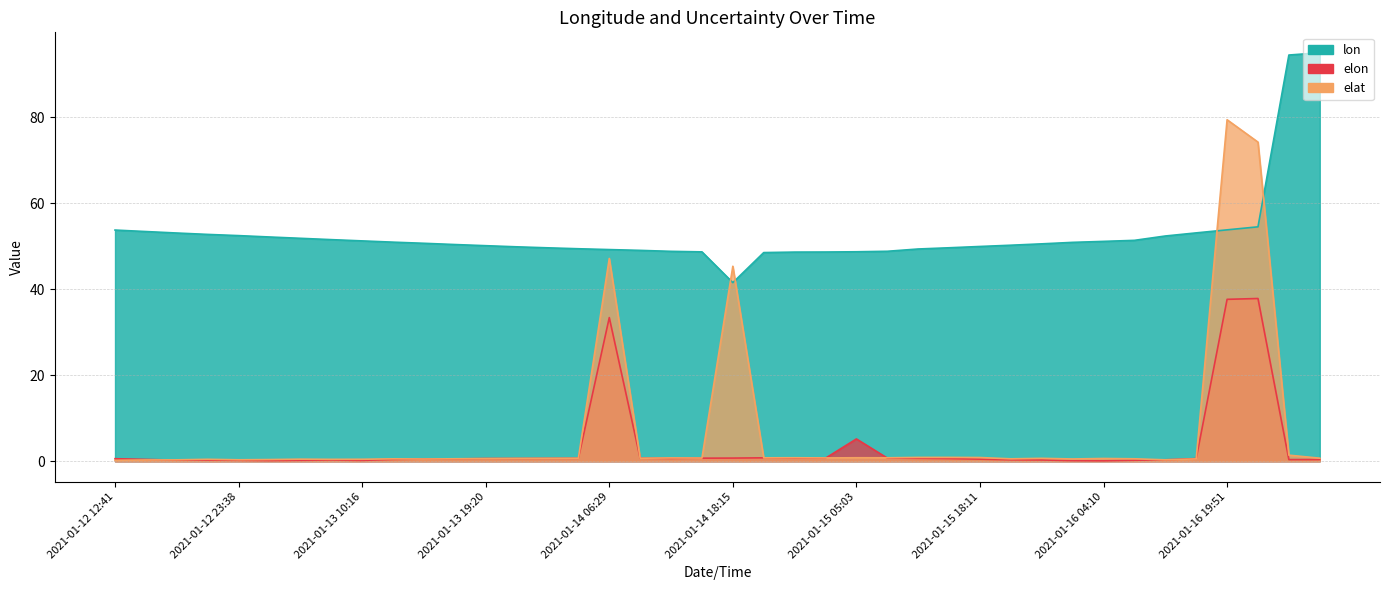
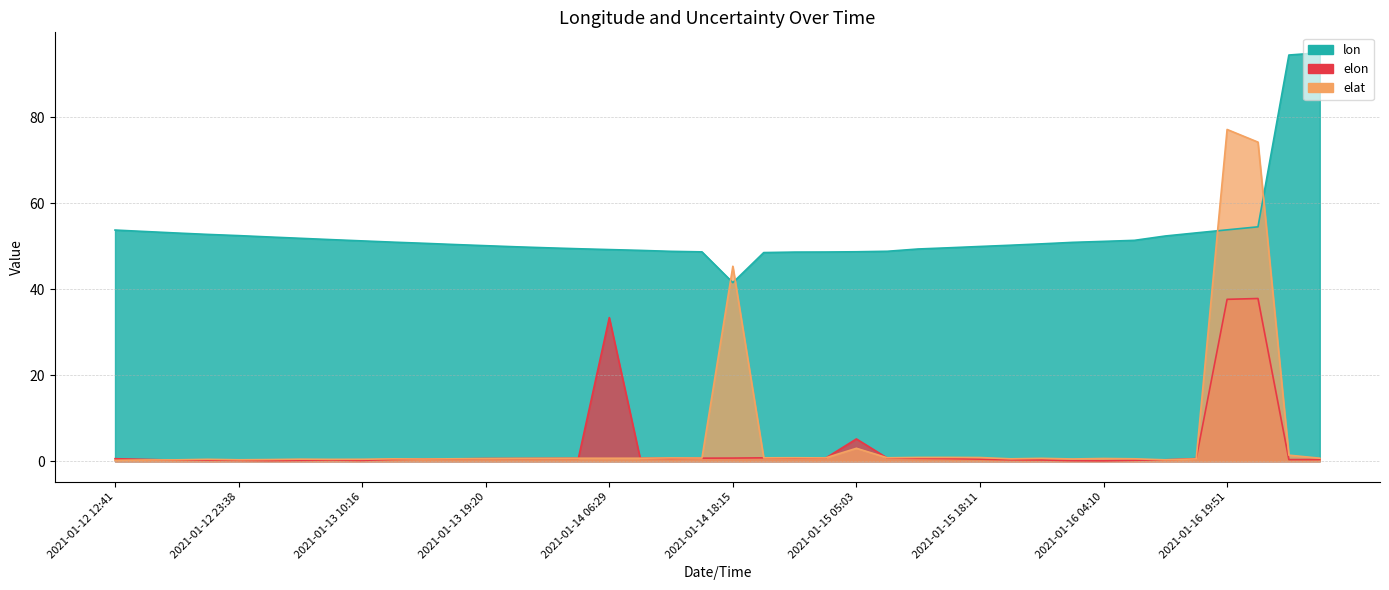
  {
    "lon": {
      "2021-01-12 12:41": 54,
      "2021-01-12 23:38": 52,
      "2021-01-13 10:16": 51,
      "2021-01-13 19:20": 50,
      "2021-01-14 06:29": 49,
      "2021-01-14 18:15": 42,
      "2021-01-15 05:03": 49,
      "2021-01-15 18:11": 50,
      "2021-01-16 04:10": 51,
      "2021-01-16 19:51": 54
    },
    "elon": {
      "2021-01-14 06:29": 33,
      "2021-01-14 18:15": 1,
      "2021-01-15 05:03": 5,
      "2021-01-16 19:51": 38
    },
    "elat": {
-     "2021-01-14 06:29": 47,
+     "2021-01-14 06:29": 1,
      "2021-01-14 18:15": 45,
-     "2021-01-15 05:03": 1,
-     "2021-01-16 19:51": 79
+     "2021-01-15 05:03": 3,
+     "2021-01-16 19:51": 77
    }
  }
